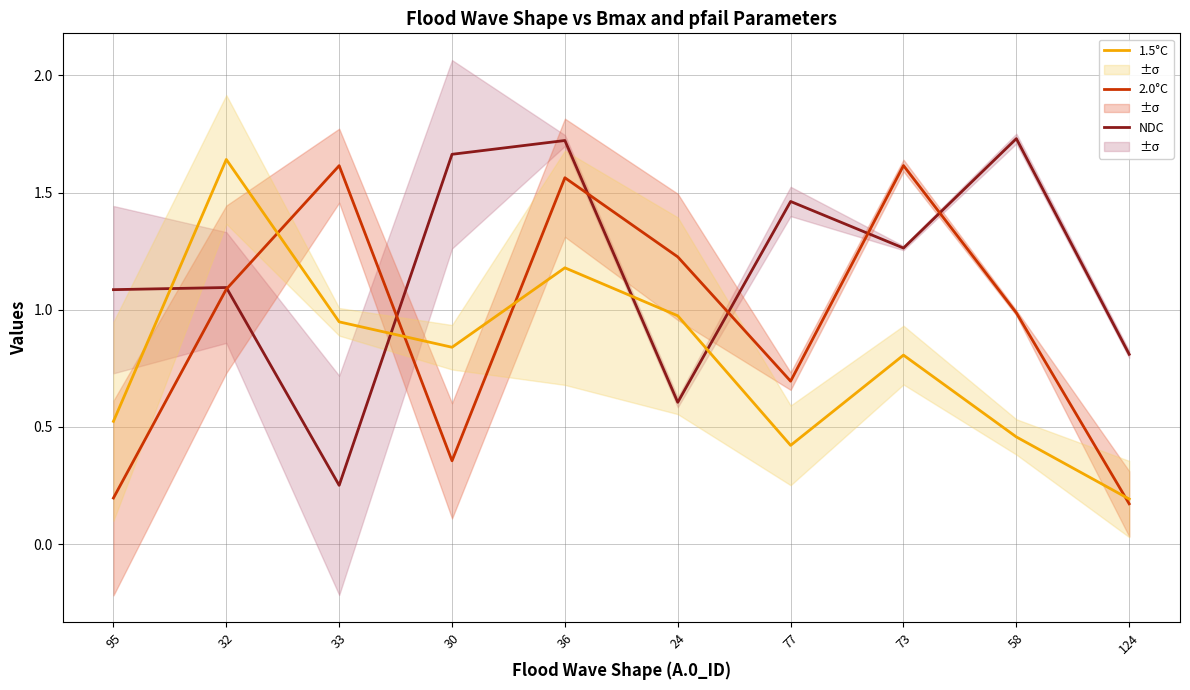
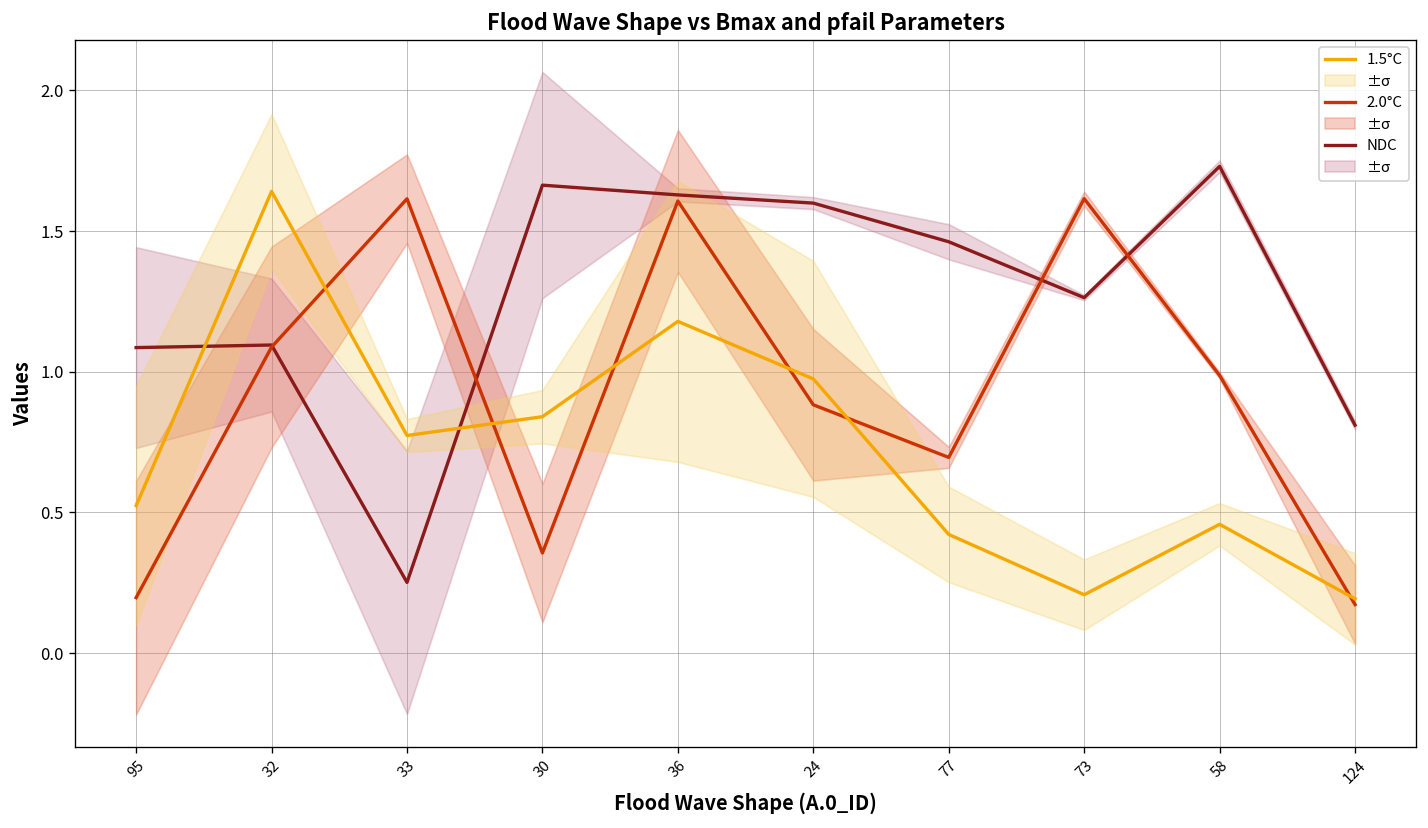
  {
    "NDC": {
      "95": 1.09,
      "33": 0.25,
      "30": 1.66,
-     "36": 1.72,
-     "24": 0.61,
+     "36": 1.63,
+     "24": 1.60,
      "77": 1.46,
      "58": 1.73,
      "124": 0.81
    },
    "2.0°C": {
      "95": 0.20,
      "33": 1.61,
      "30": 0.36,
-     "36": 1.56,
-     "24": 1.23,
+     "36": 1.61,
+     "24": 0.88,
      "77": 0.70,
      "73": 1.61,
      "124": 0.17
    },
    "1.5°C": {
      "95": 0.52,
      "32": 1.64,
-     "33": 0.95,
+     "33": 0.77,
      "30": 0.84,
      "36": 1.18,
      "24": 0.97,
      "77": 0.42,
-     "73": 0.81,
+     "73": 0.21,
      "58": 0.46,
      "124": 0.19
    }
  }
